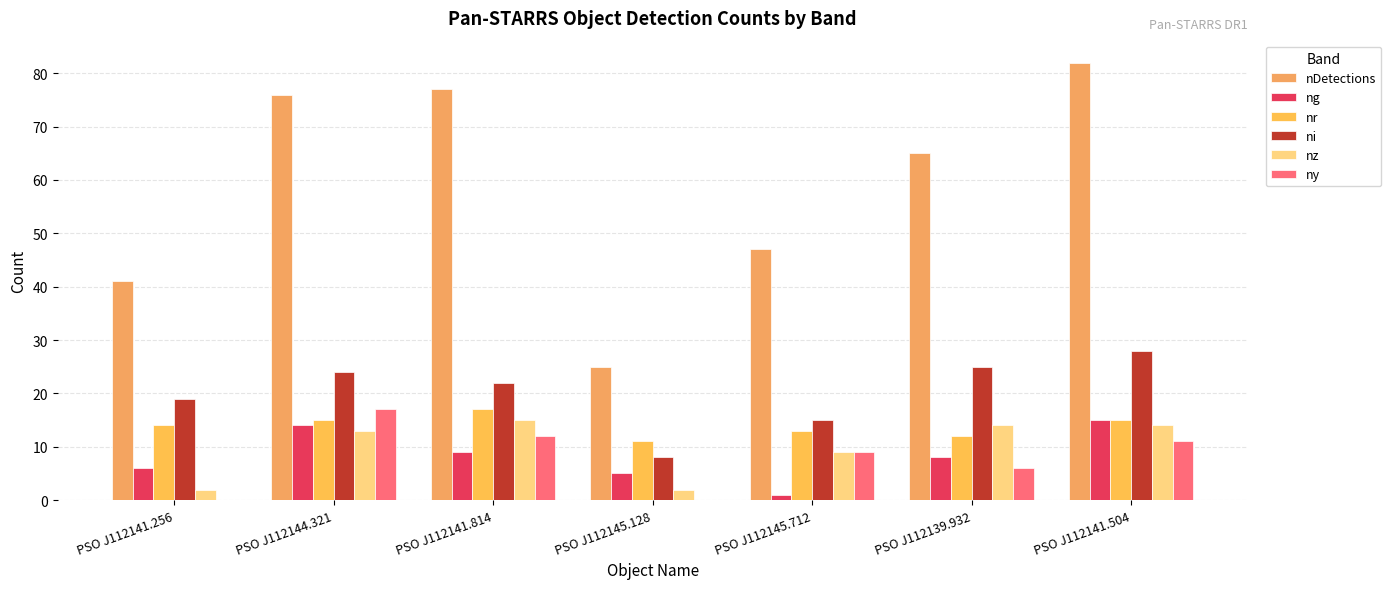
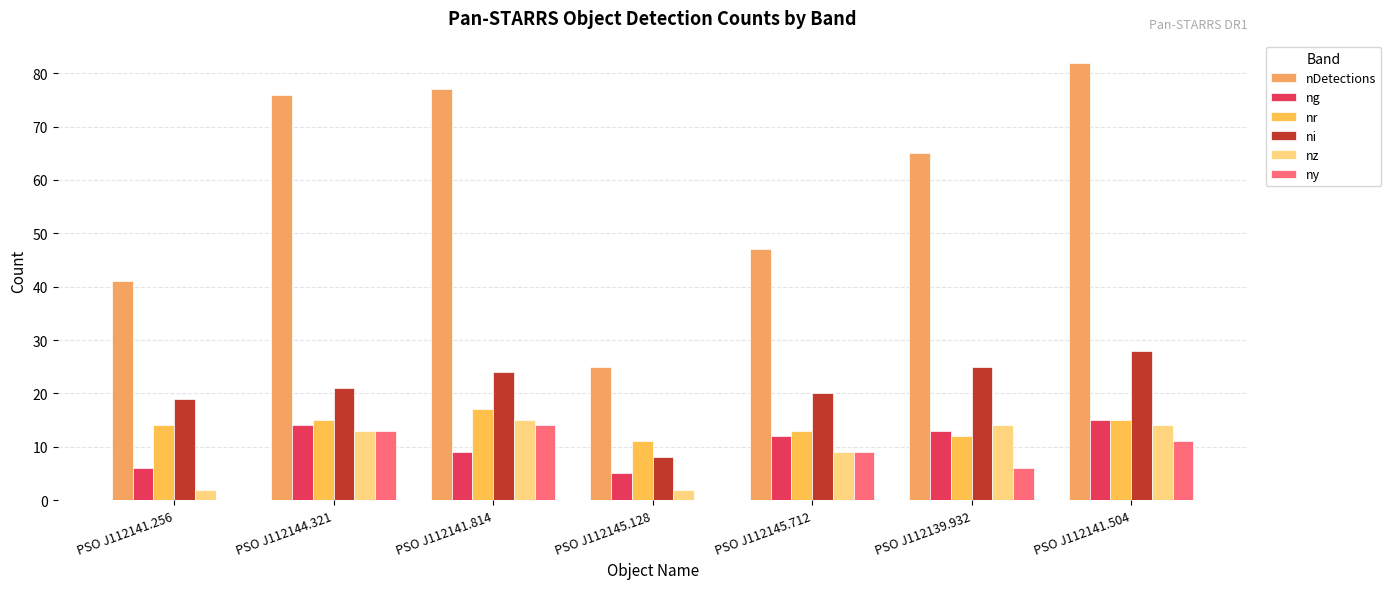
  {
    "ng": {
      "PSO J112141.256": 6,
      "PSO J112144.321": 14,
      "PSO J112141.814": 9,
      "PSO J112145.128": 5,
-     "PSO J112145.712": 1,
-     "PSO J112139.932": 8,
+     "PSO J112145.712": 12,
+     "PSO J112139.932": 13,
      "PSO J112141.504": 15
    },
    "ni": {
      "PSO J112141.256": 19,
-     "PSO J112144.321": 24,
-     "PSO J112141.814": 22,
+     "PSO J112144.321": 21,
+     "PSO J112141.814": 24,
      "PSO J112145.128": 8,
-     "PSO J112145.712": 15,
+     "PSO J112145.712": 20,
      "PSO J112139.932": 25,
      "PSO J112141.504": 28
    },
    "ny": {
      "PSO J112141.256": 0,
-     "PSO J112144.321": 17,
-     "PSO J112141.814": 12,
+     "PSO J112144.321": 13,
+     "PSO J112141.814": 14,
      "PSO J112145.128": 0,
      "PSO J112145.712": 9,
      "PSO J112139.932": 6,
      "PSO J112141.504": 11
    }
  }
